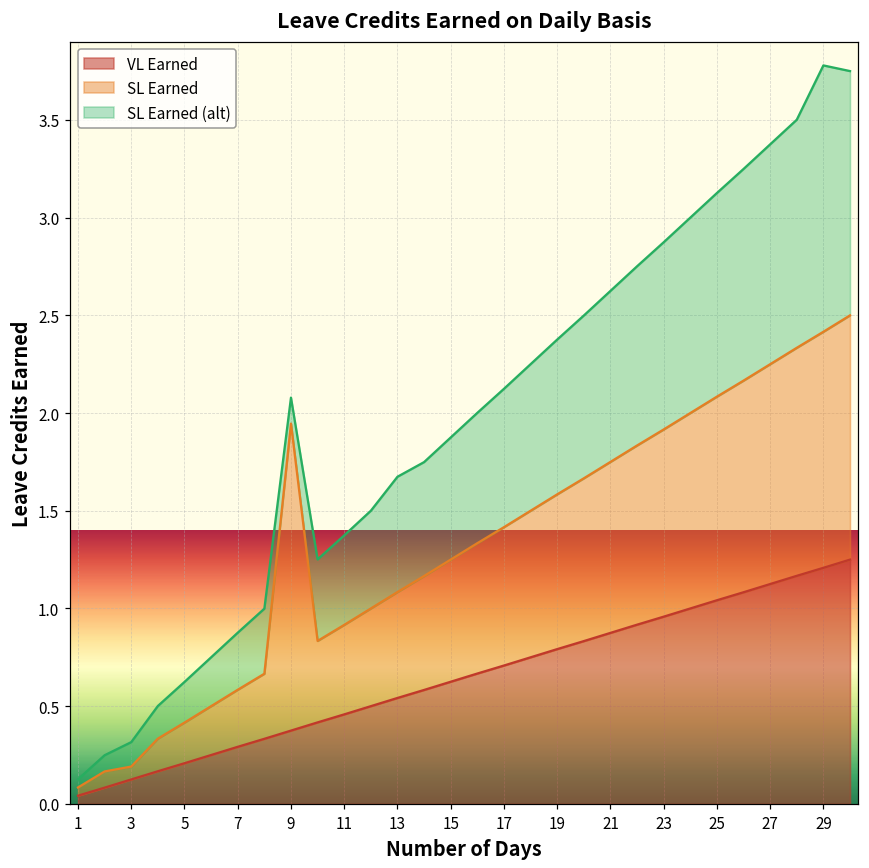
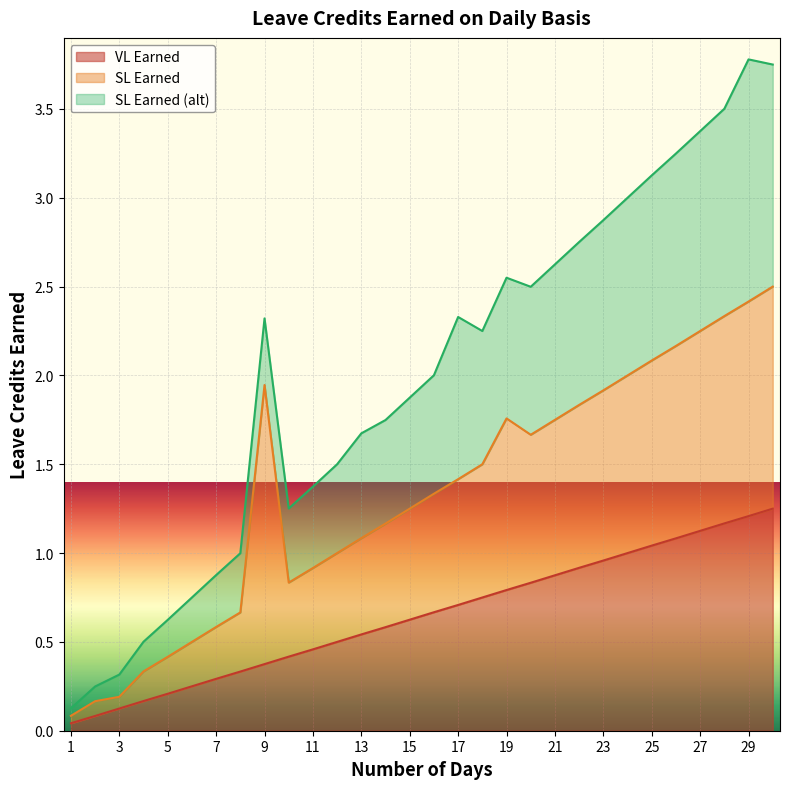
  {
    "VL Earned": {
      "1": 0.04,
      "3": 0.13,
      "5": 0.21,
      "7": 0.29,
      "9": 0.38,
      "11": 0.46,
      "13": 0.54,
      "15": 0.63,
      "17": 0.71,
      "19": 0.79,
      "21": 0.88,
      "23": 0.96,
      "25": 1.04,
      "27": 1.13,
      "29": 1.21
    },
    "SL Earned": {
      "1": 0.04,
      "3": 0.07,
      "5": 0.21,
      "7": 0.29,
      "9": 1.57,
      "11": 0.46,
      "13": 0.54,
      "15": 0.63,
      "17": 0.71,
-     "19": 0.79,
+     "19": 0.97,
      "21": 0.88,
      "23": 0.96,
      "25": 1.04,
      "27": 1.13,
      "29": 1.21
    },
    "SL Earned (alt)": {
      "1": 0.04,
      "3": 0.13,
      "5": 0.21,
      "7": 0.29,
-     "9": 0.13,
+     "9": 0.37,
      "11": 0.46,
      "13": 0.59,
      "15": 0.63,
-     "17": 0.71,
+     "17": 0.91,
      "19": 0.79,
      "21": 0.88,
      "23": 0.96,
      "25": 1.04,
      "27": 1.13,
      "29": 1.36
    }
  }
